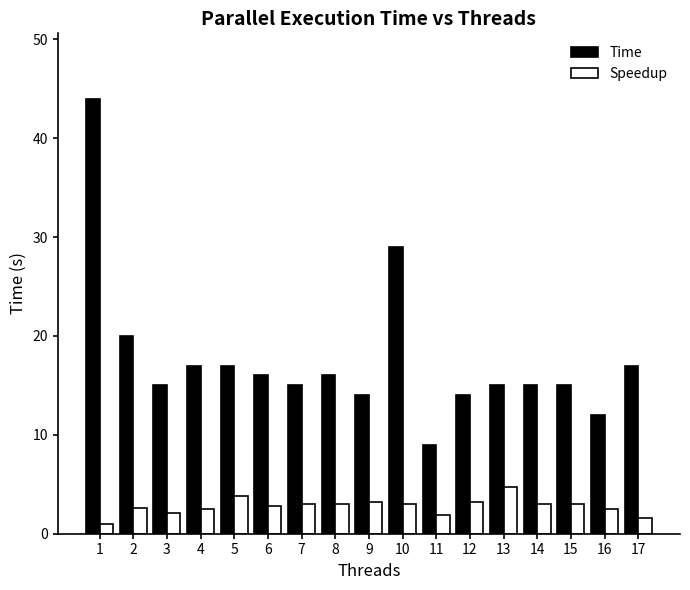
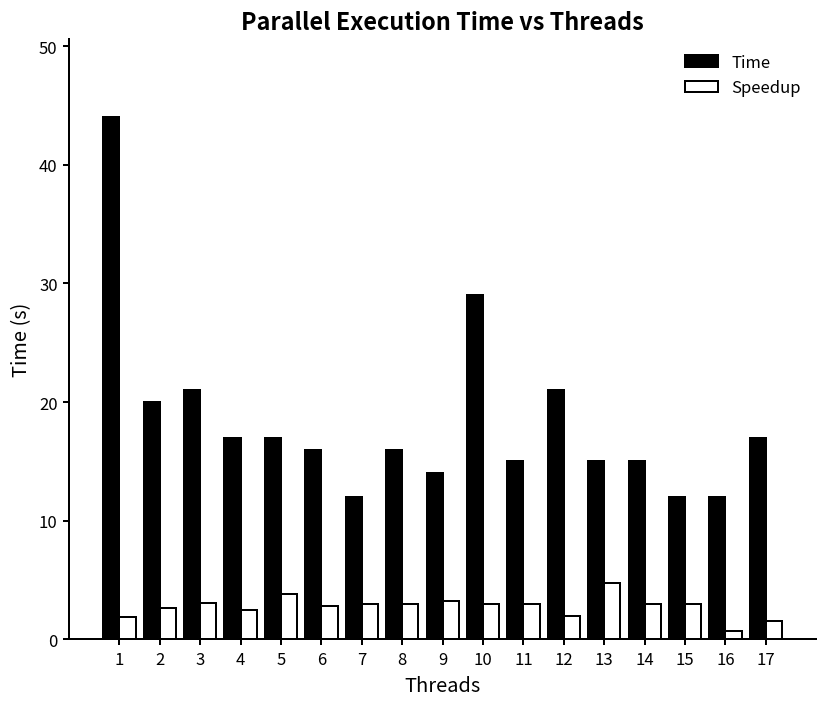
  {
    "Time": {
      "1": 44,
      "2": 20,
-     "3": 15,
+     "3": 21,
      "4": 17,
      "5": 17,
      "6": 16,
-     "7": 15,
+     "7": 12,
      "8": 16,
      "9": 14,
      "10": 29,
-     "11": 9,
-     "12": 14,
+     "11": 15,
+     "12": 21,
      "13": 15,
      "14": 15,
-     "15": 15,
+     "15": 12,
      "16": 12,
      "17": 17
    },
    "Speedup": {
-     "1": 1,
+     "1": 2,
      "2": 3,
-     "3": 2,
+     "3": 3,
      "4": 3,
      "5": 4,
      "6": 3,
      "7": 3,
      "8": 3,
      "9": 3,
      "10": 3,
-     "11": 2,
-     "12": 3,
+     "11": 3,
+     "12": 2,
      "13": 5,
      "14": 3,
      "15": 3,
-     "16": 3,
+     "16": 1,
      "17": 2
    }
  }
